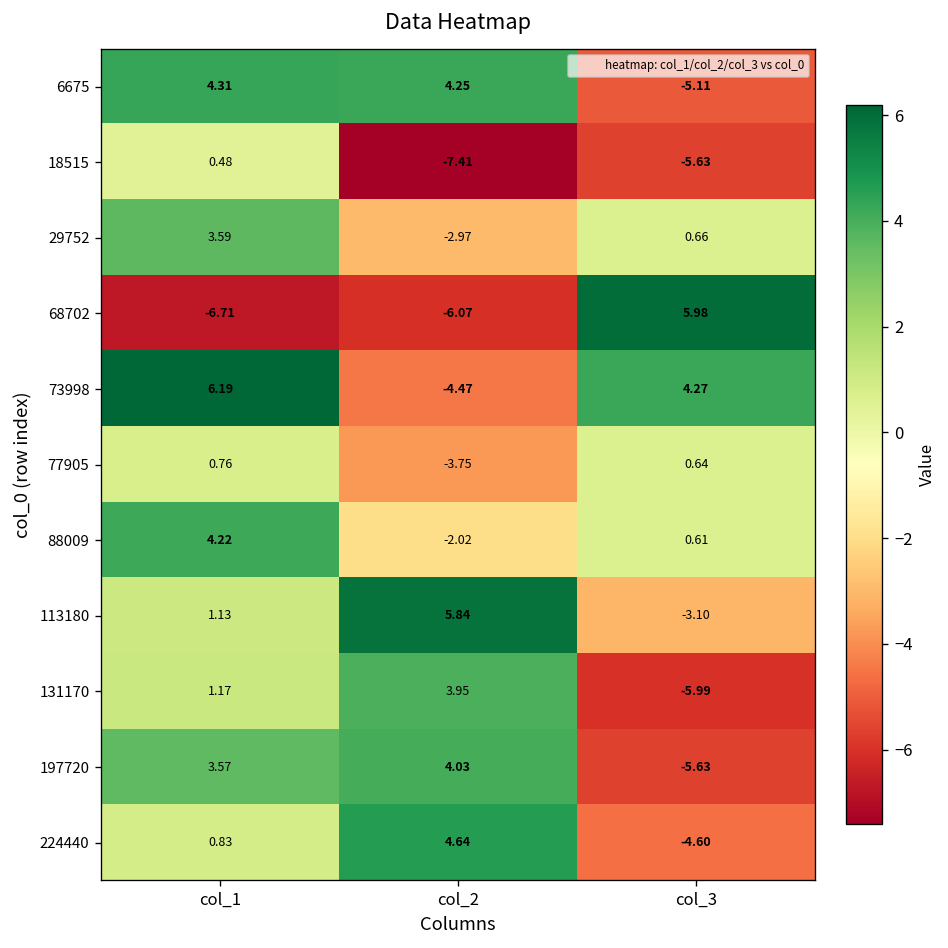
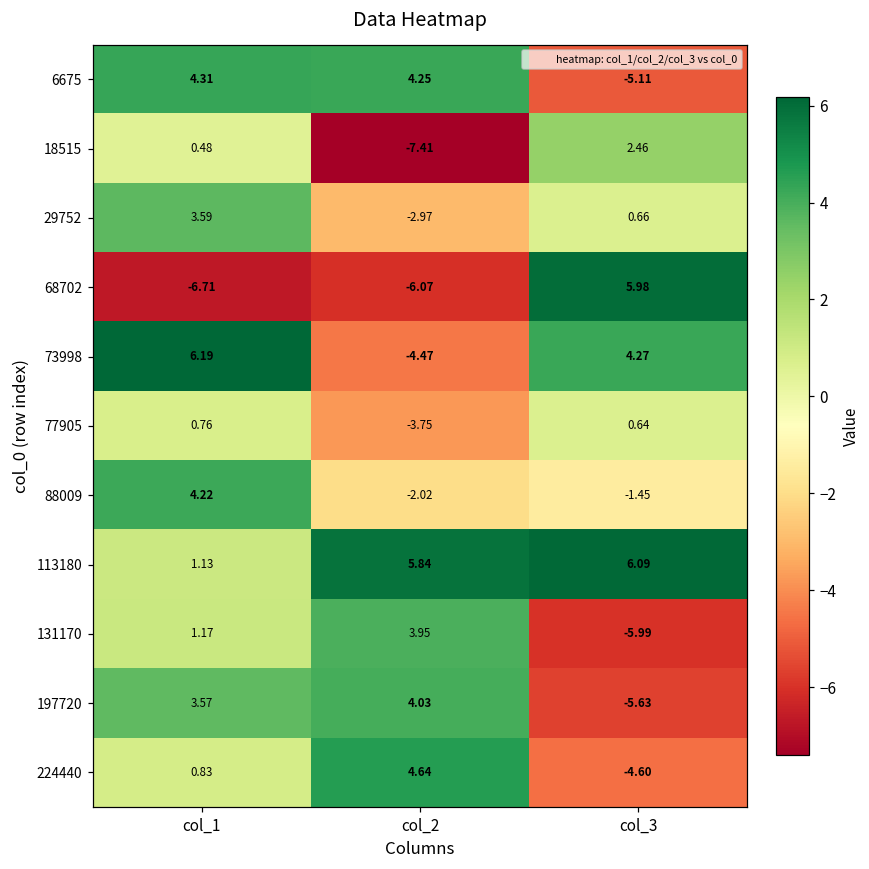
  {
    "6675": {
      "col_1": 4.31,
      "col_2": 4.25,
      "col_3": -5.11
    },
    "18515": {
      "col_1": 0.48,
      "col_2": -7.41,
-     "col_3": -5.63
+     "col_3": 2.46
    },
    "29752": {
      "col_1": 3.59,
      "col_2": -2.97,
      "col_3": 0.66
    },
    "68702": {
      "col_1": -6.71,
      "col_2": -6.07,
      "col_3": 5.98
    },
    "73998": {
      "col_1": 6.19,
      "col_2": -4.47,
      "col_3": 4.27
    },
    "77905": {
      "col_1": 0.76,
      "col_2": -3.75,
      "col_3": 0.64
    },
    "88009": {
      "col_1": 4.22,
      "col_2": -2.02,
-     "col_3": 0.61
+     "col_3": -1.45
    },
    "113180": {
      "col_1": 1.13,
      "col_2": 5.84,
-     "col_3": -3.10
+     "col_3": 6.09
    },
    "131170": {
      "col_1": 1.17,
      "col_2": 3.95,
      "col_3": -5.99
    },
    "197720": {
      "col_1": 3.57,
      "col_2": 4.03,
      "col_3": -5.63
    },
    "224440": {
      "col_1": 0.83,
      "col_2": 4.64,
      "col_3": -4.60
    }
  }
